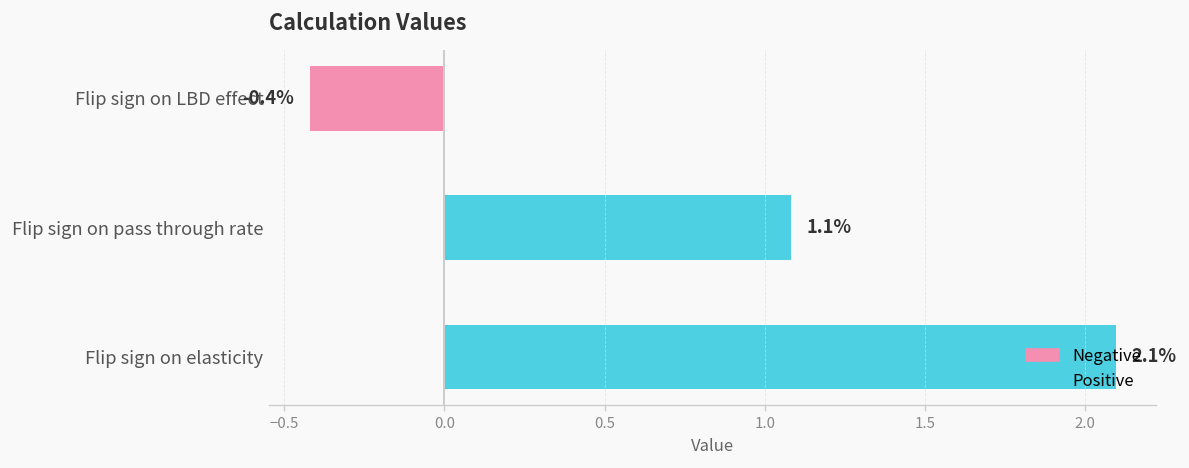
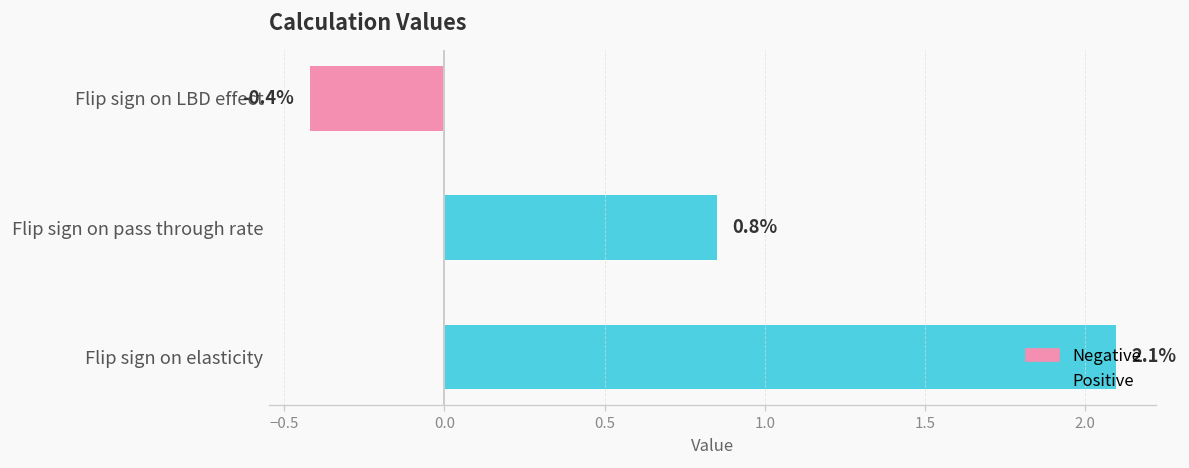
  {
    "Flip sign on LBD effect": "-0.4%",
-   "Flip sign on pass through rate": "1.1%",
+   "Flip sign on pass through rate": "0.8%",
    "Flip sign on elasticity": "2.1%"
  }
